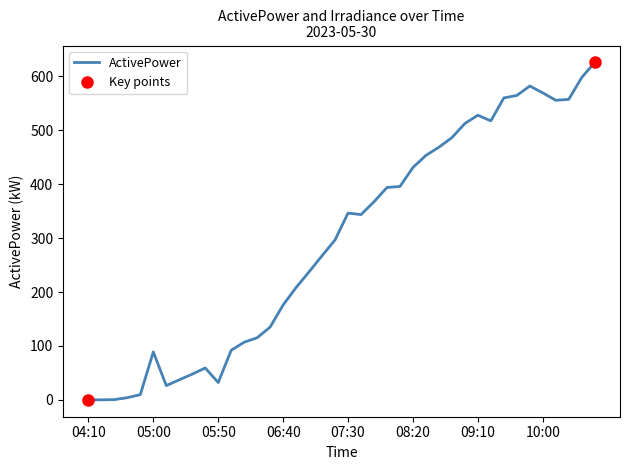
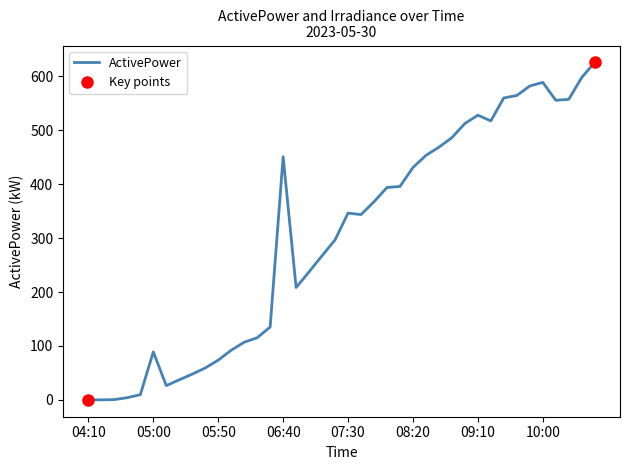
  {
    "ActivePower": {
      "05:00": 90,
-     "05:50": 30,
-     "06:40": 180,
+     "05:50": 70,
+     "06:40": 450,
      "07:30": 350,
      "08:20": 430,
      "09:10": 530,
-     "10:00": 570
+     "10:00": 590
    }
  }
